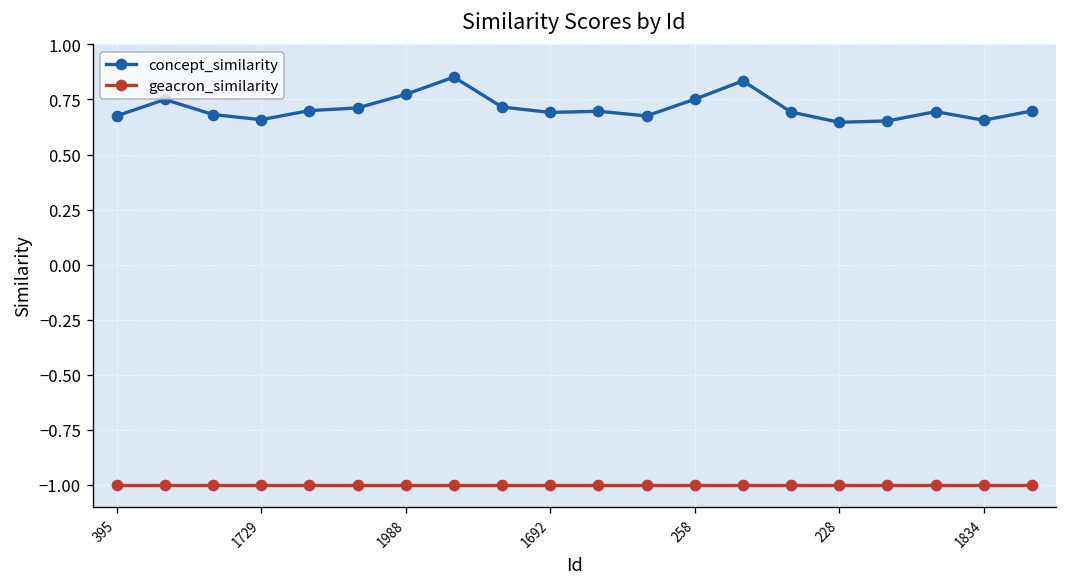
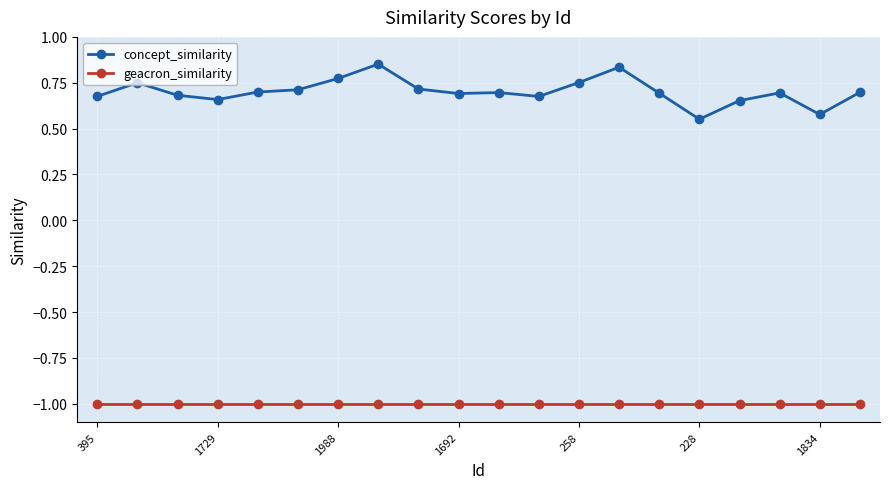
  {
    "concept_similarity": {
      "395": 0.68,
      "1729": 0.66,
      "1988": 0.77,
      "1692": 0.69,
      "258": 0.75,
-     "228": 0.65,
-     "1834": 0.66
+     "228": 0.55,
+     "1834": 0.58
    },
    "geacron_similarity": {
      "395": -1.00,
      "1729": -1.00,
      "1988": -1.00,
      "1692": -1.00,
      "258": -1.00,
      "228": -1.00,
      "1834": -1.00
    }
  }
